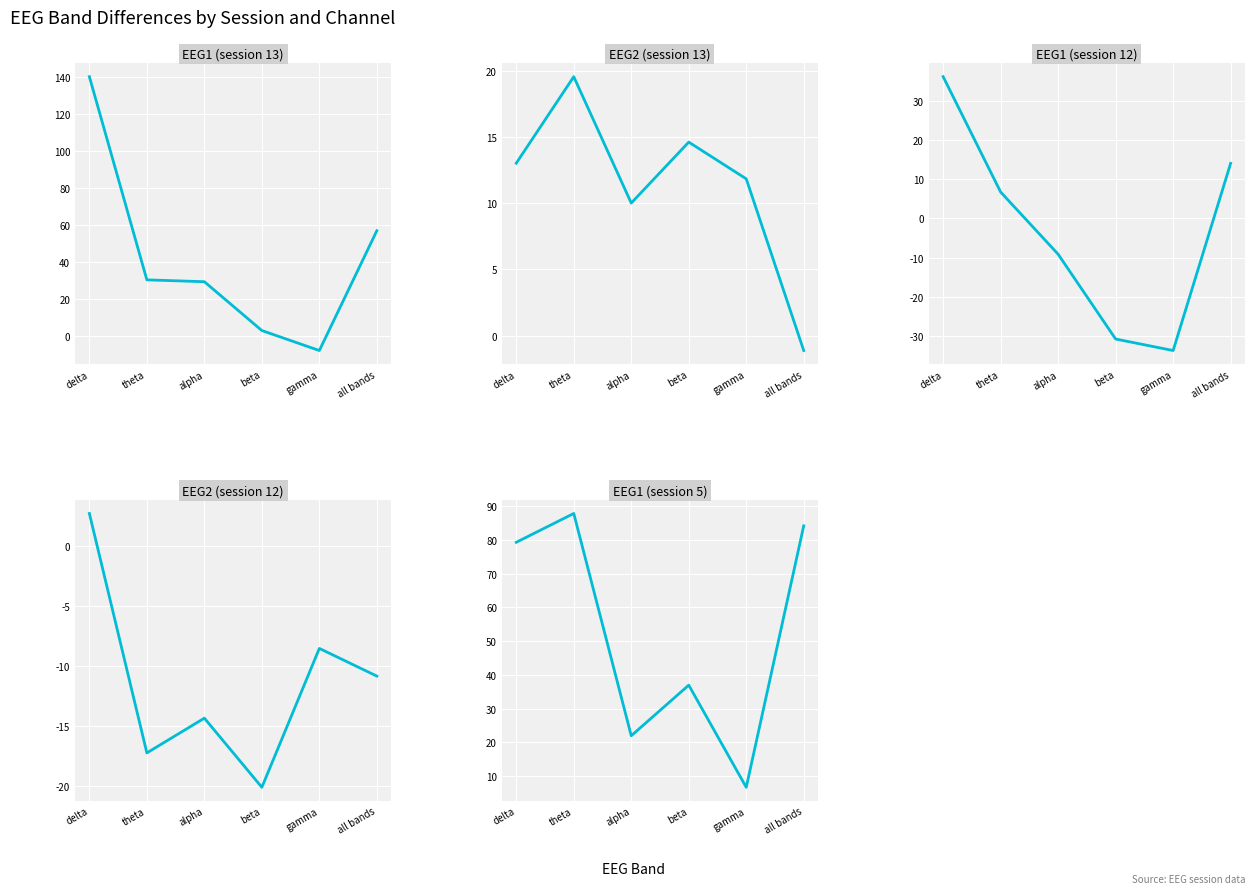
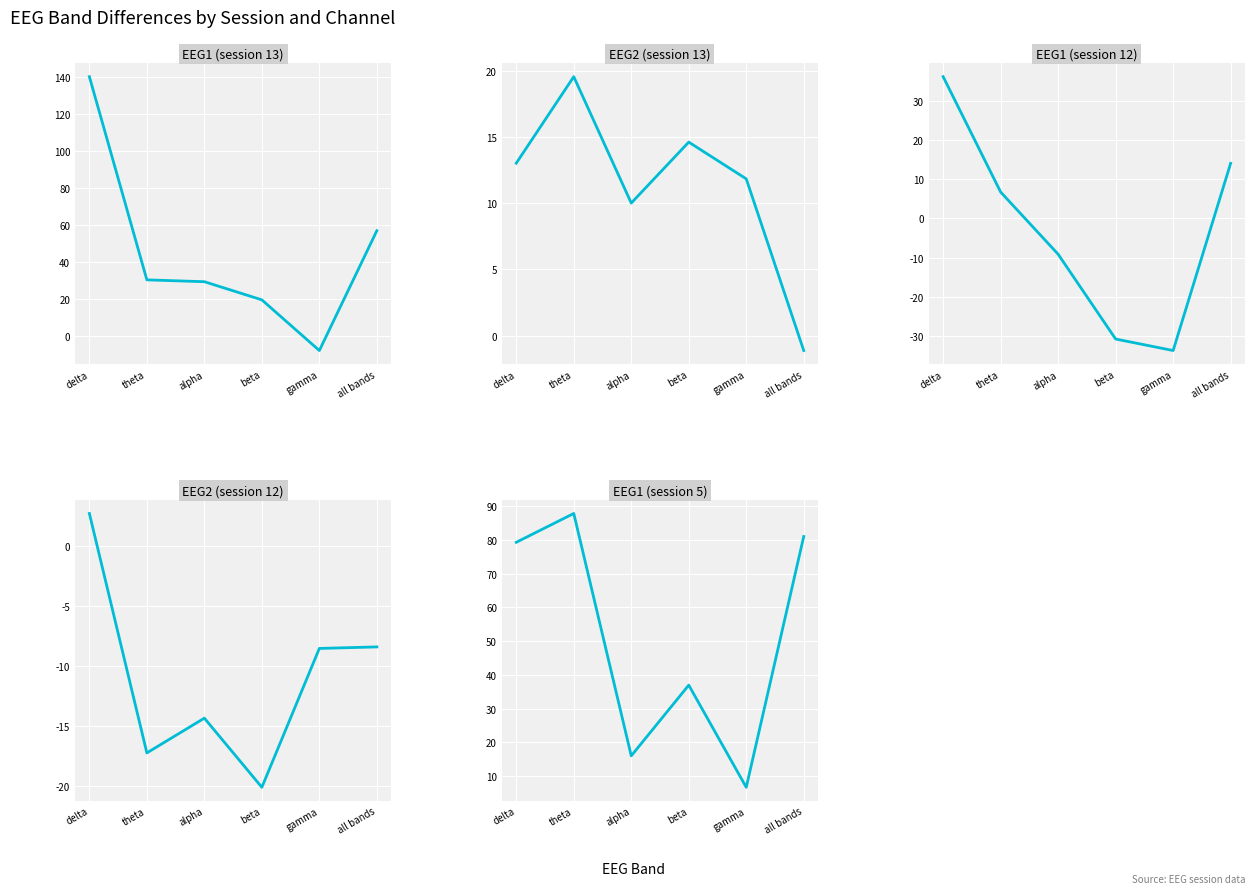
  {
    "EEG1 (session 13)": {
      "delta": 140,
      "theta": 30,
      "alpha": 29,
-     "beta": 3,
+     "beta": 19,
      "gamma": -8,
      "all bands": 57
    },
    "EEG2 (session 13)": {
      "delta": 13.0,
      "theta": 19.6,
      "alpha": 10.0,
      "beta": 14.6,
      "gamma": 11.9,
      "all bands": -1.1
    },
    "EEG1 (session 12)": {
      "delta": 36,
      "theta": 7,
      "alpha": -9,
      "beta": -31,
      "gamma": -34,
      "all bands": 14
    },
    "EEG2 (session 12)": {
      "delta": 2.7,
      "theta": -17.2,
      "alpha": -14.3,
      "beta": -20.1,
      "gamma": -8.5,
-     "all bands": -10.8
+     "all bands": -8.4
    },
    "EEG1 (session 5)": {
      "delta": 79,
      "theta": 88,
-     "alpha": 22,
+     "alpha": 16,
      "beta": 37,
      "gamma": 7,
-     "all bands": 84
+     "all bands": 81
    }
  }
